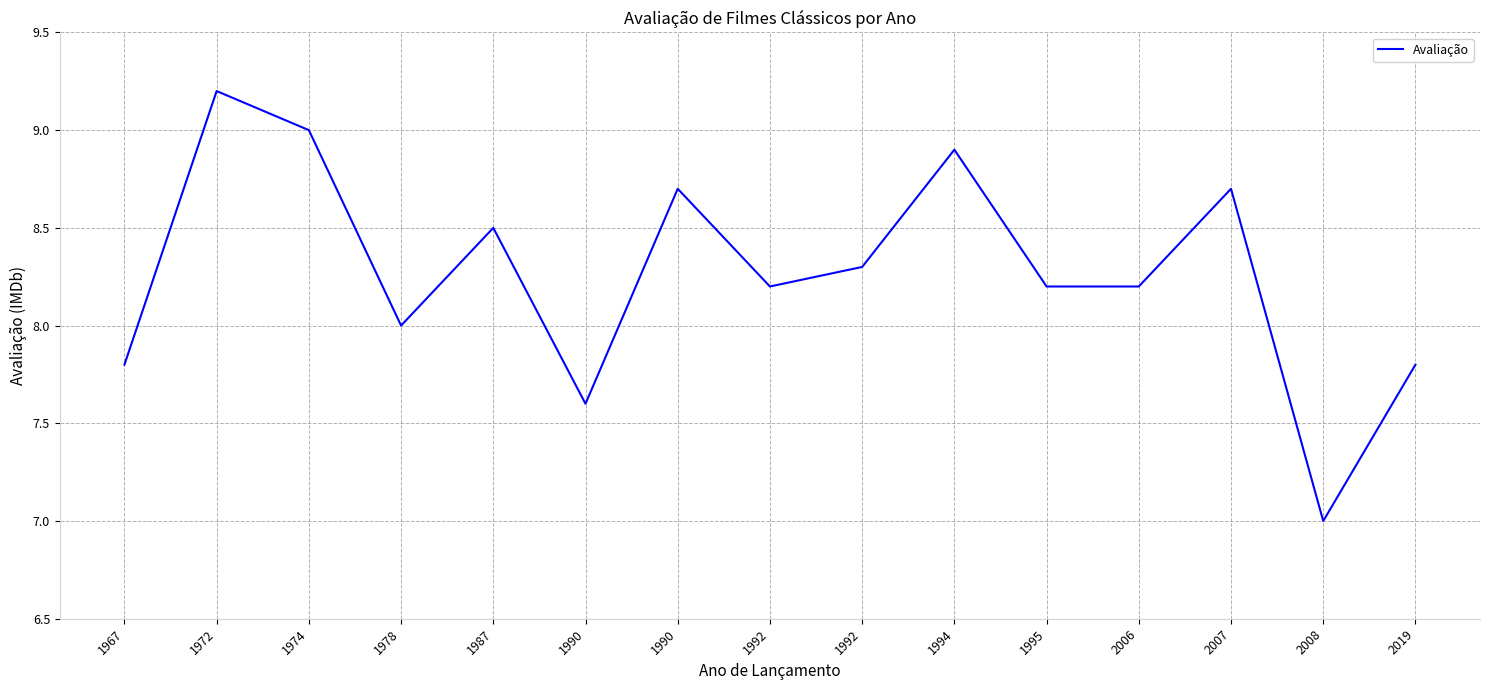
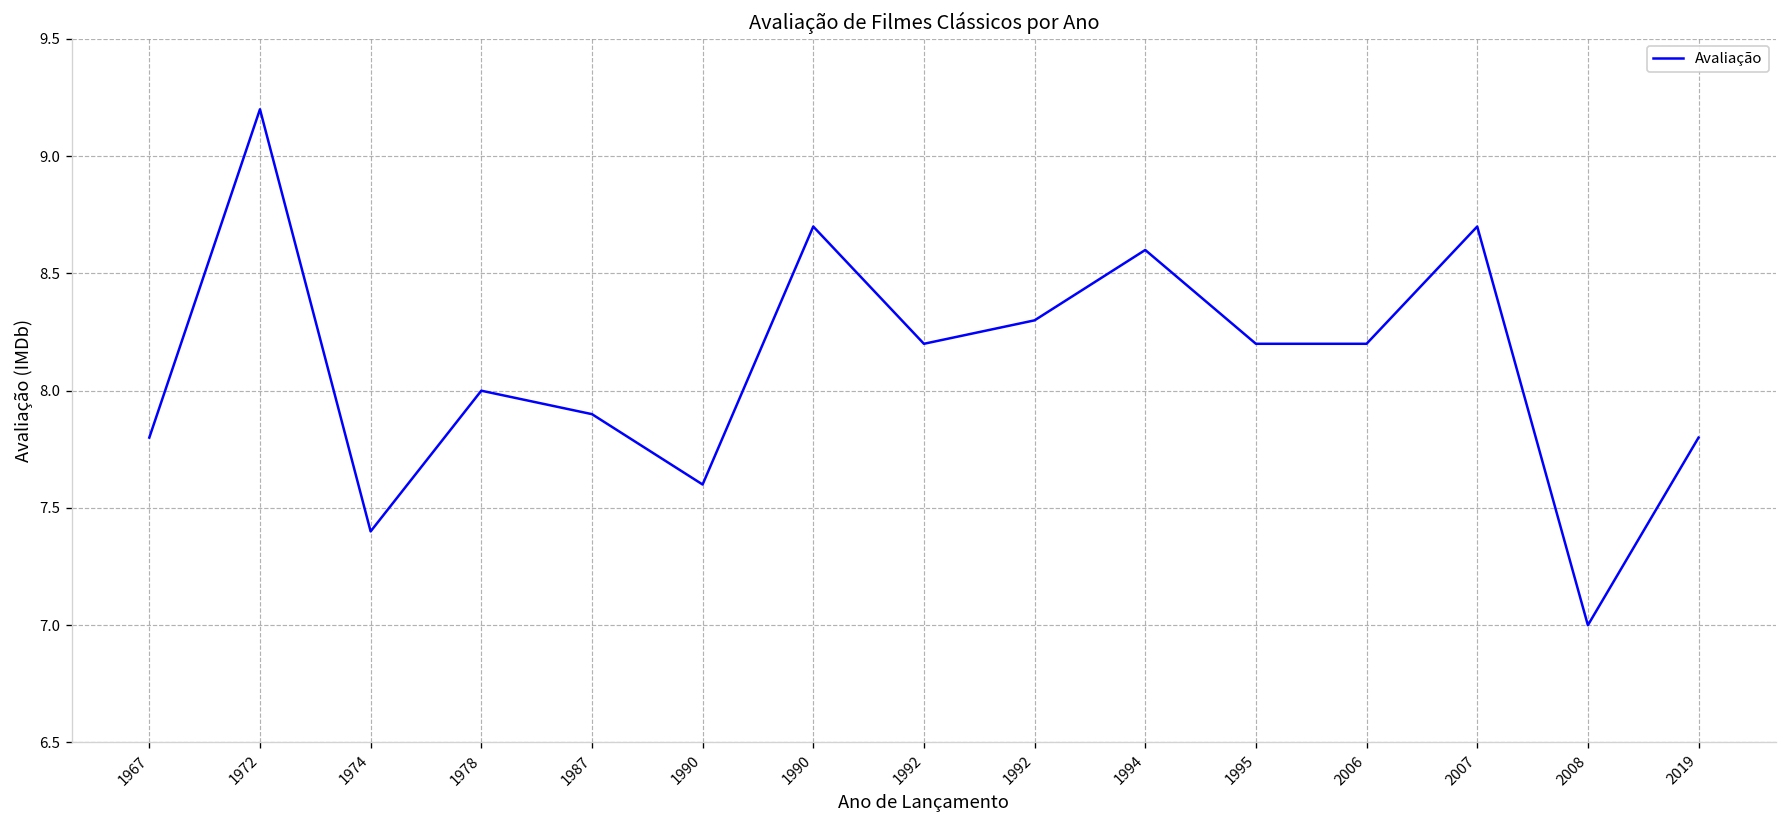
  {
    "1967": 7.8,
    "1972": 9.2,
-   "1974": 9.0,
+   "1974": 7.4,
    "1978": 8.0,
-   "1987": 8.5,
-   "1994": 8.9,
+   "1987": 7.9,
+   "1994": 8.6,
    "1995": 8.2,
    "2006": 8.2,
    "2007": 8.7,
    "2008": 7.0,
    "2019": 7.8
  }
